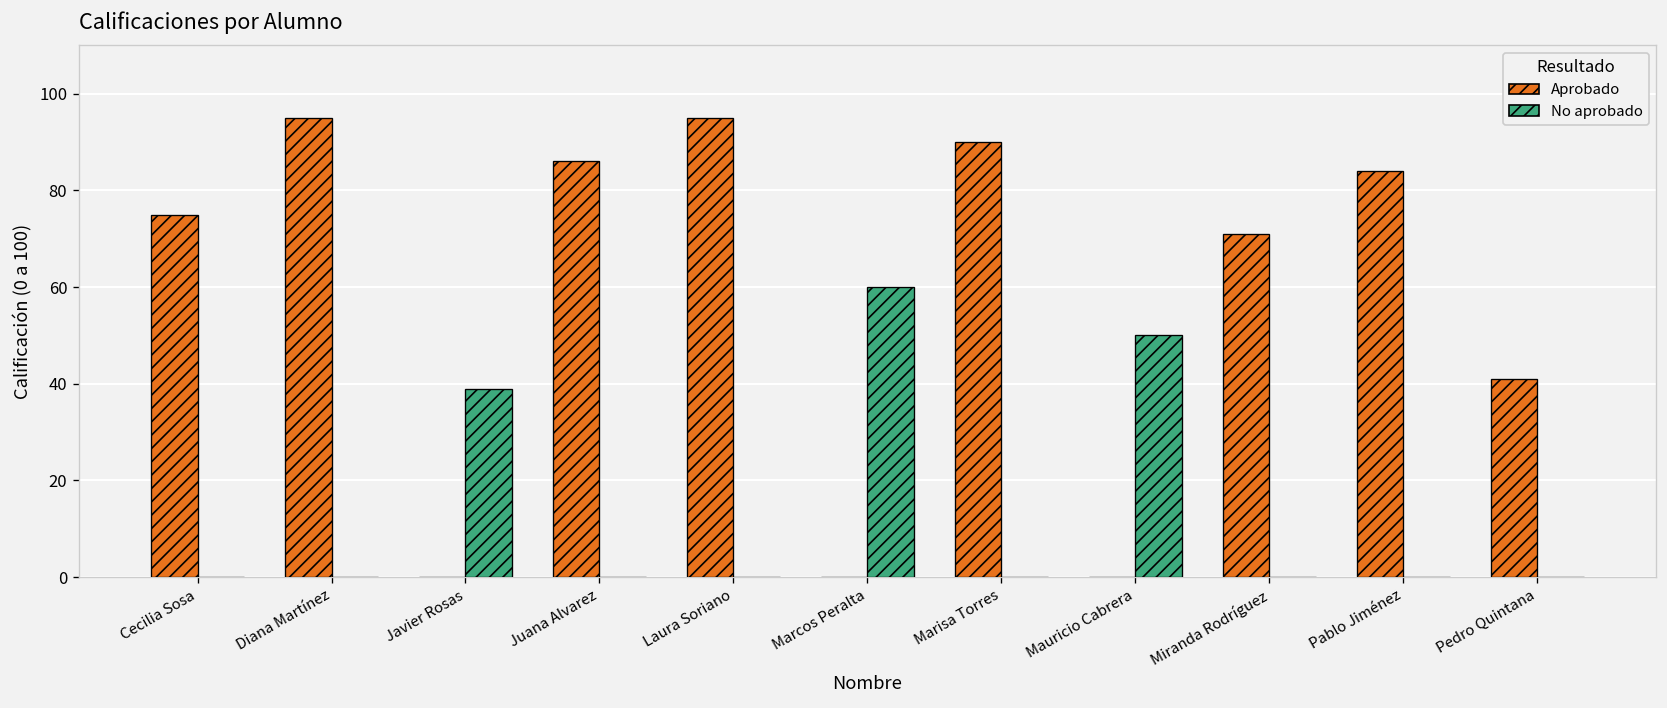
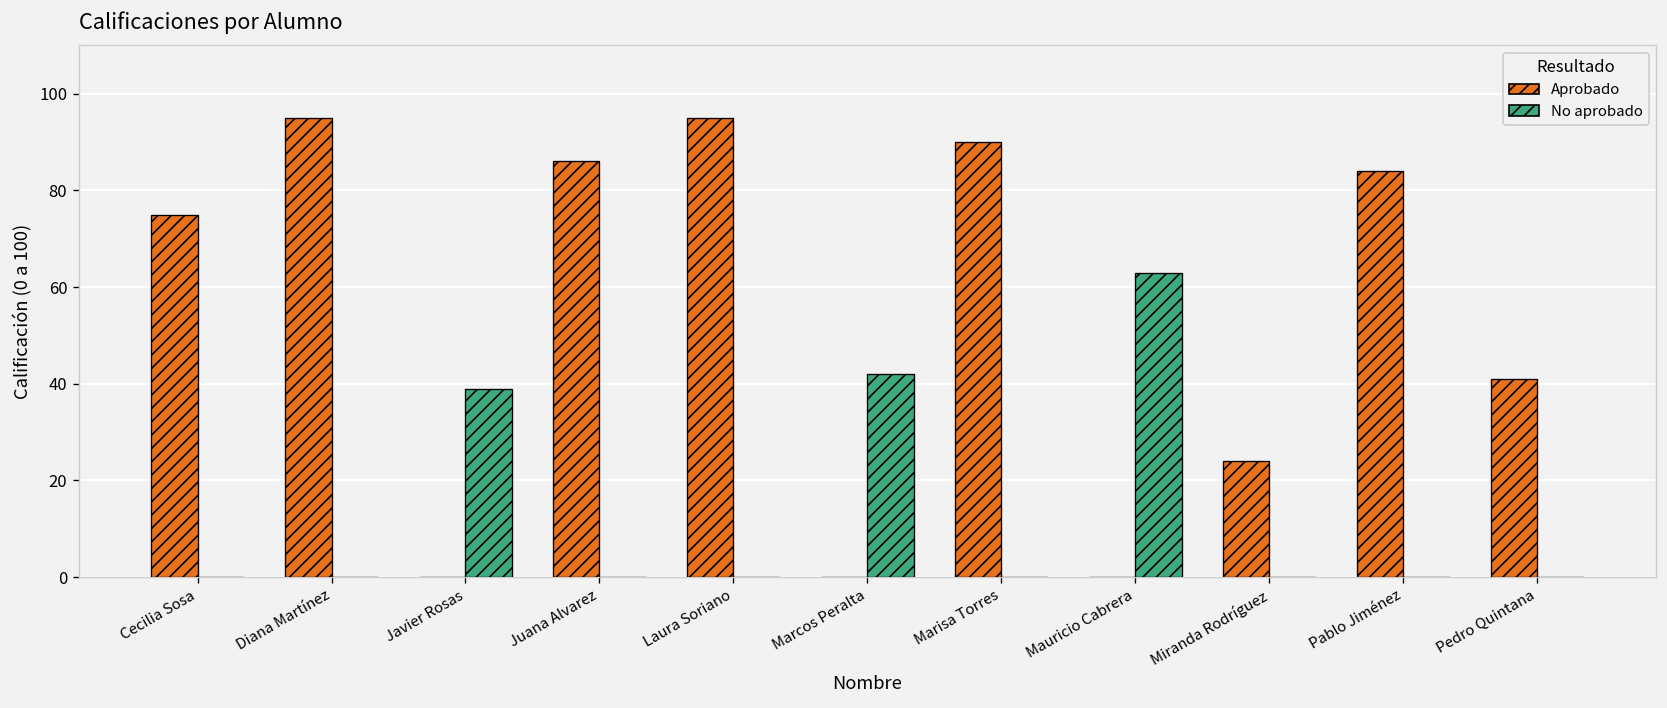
  {
    "Aprobado": {
      "Cecilia Sosa": 75,
      "Diana Martínez": 95,
      "Javier Rosas": 0,
      "Juana Alvarez": 86,
      "Laura Soriano": 95,
      "Marcos Peralta": 0,
      "Marisa Torres": 90,
      "Mauricio Cabrera": 0,
-     "Miranda Rodríguez": 71,
+     "Miranda Rodríguez": 24,
      "Pablo Jiménez": 84,
      "Pedro Quintana": 41
    },
    "No aprobado": {
      "Cecilia Sosa": 0,
      "Diana Martínez": 0,
      "Javier Rosas": 39,
      "Juana Alvarez": 0,
      "Laura Soriano": 0,
-     "Marcos Peralta": 60,
+     "Marcos Peralta": 42,
      "Marisa Torres": 0,
-     "Mauricio Cabrera": 50,
+     "Mauricio Cabrera": 63,
      "Miranda Rodríguez": 0,
      "Pablo Jiménez": 0,
      "Pedro Quintana": 0
    }
  }
